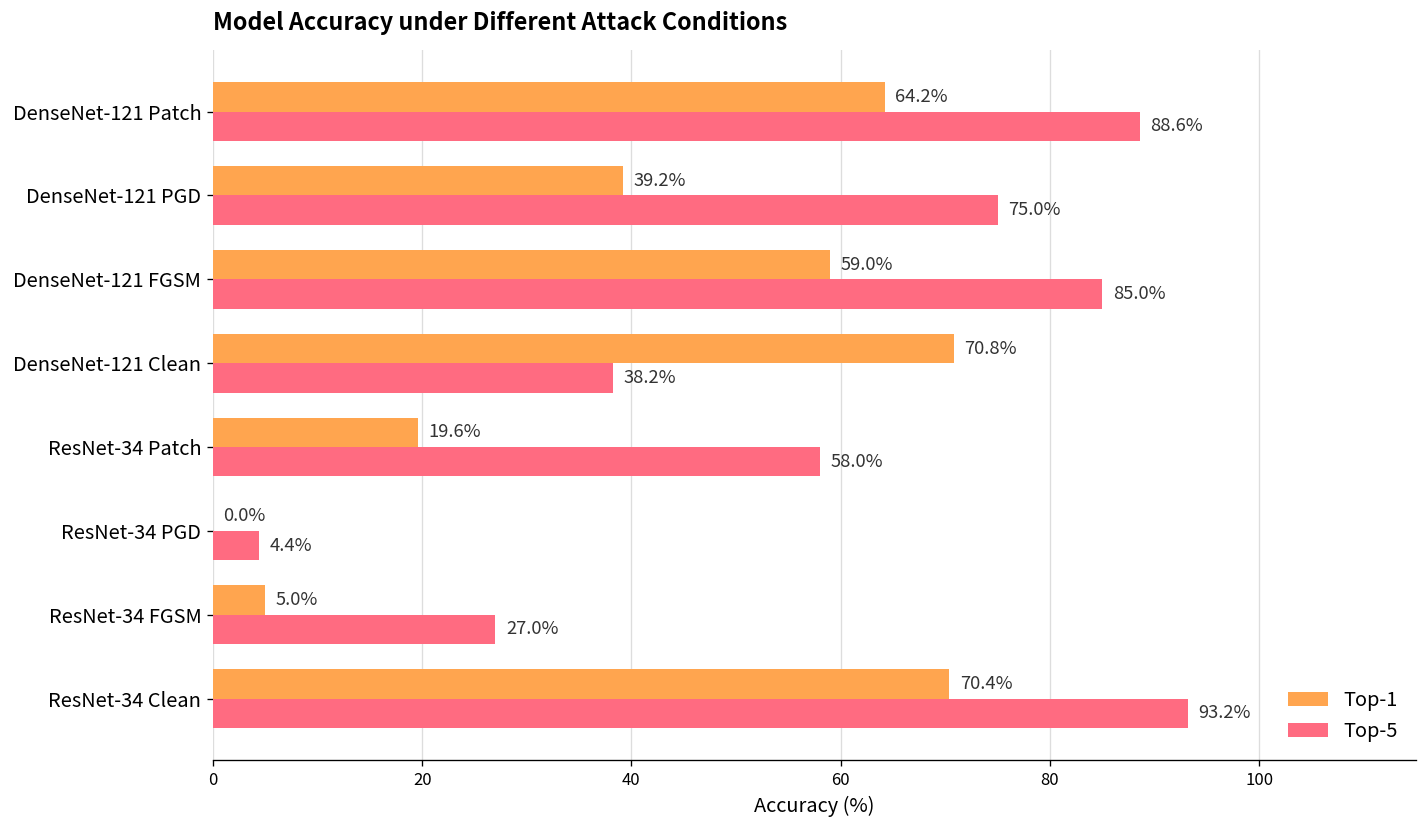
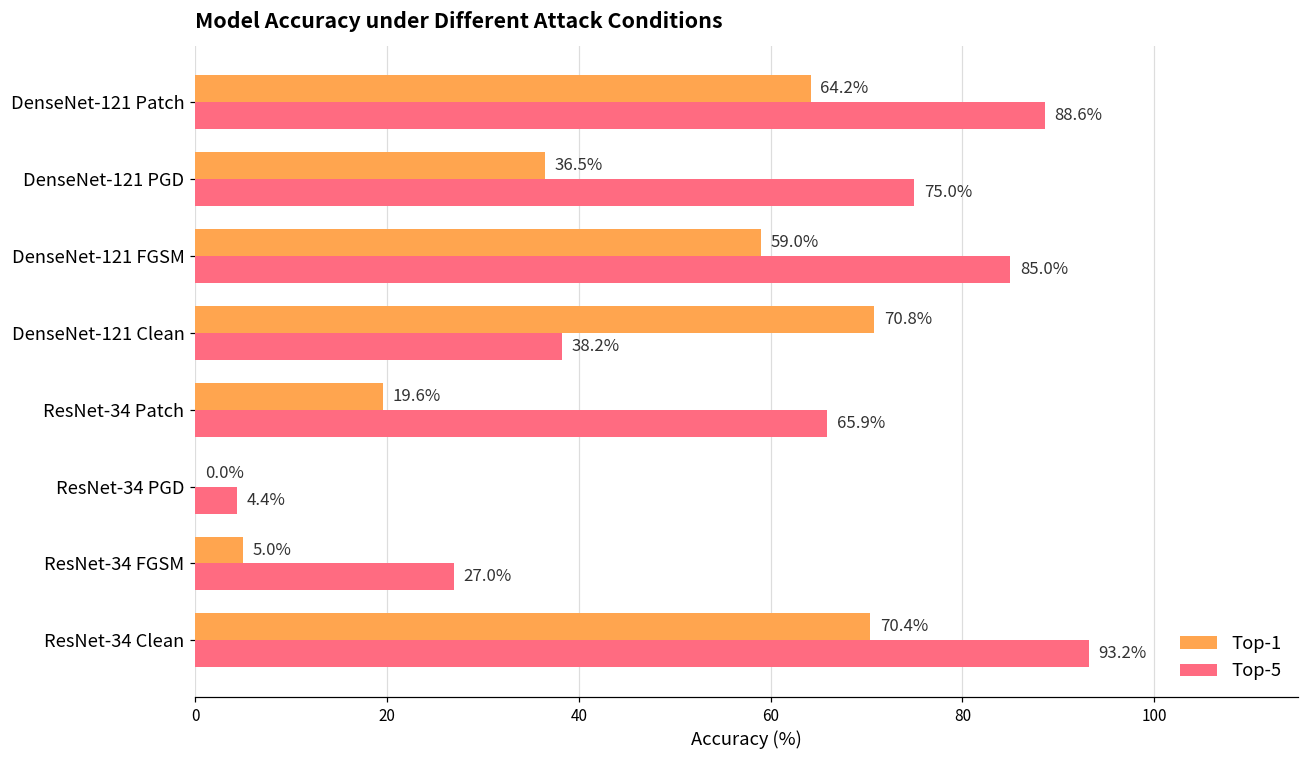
  {
    "Top-1": {
      "DenseNet-121 Patch": "64.2%",
-     "DenseNet-121 PGD": "39.2%",
+     "DenseNet-121 PGD": "36.5%",
      "DenseNet-121 FGSM": "59.0%",
      "DenseNet-121 Clean": "70.8%",
      "ResNet-34 Patch": "19.6%",
      "ResNet-34 PGD": "0.0%",
      "ResNet-34 FGSM": "5.0%",
      "ResNet-34 Clean": "70.4%"
    },
    "Top-5": {
      "DenseNet-121 Patch": "88.6%",
      "DenseNet-121 PGD": "75.0%",
      "DenseNet-121 FGSM": "85.0%",
      "DenseNet-121 Clean": "38.2%",
-     "ResNet-34 Patch": "58.0%",
+     "ResNet-34 Patch": "65.9%",
      "ResNet-34 PGD": "4.4%",
      "ResNet-34 FGSM": "27.0%",
      "ResNet-34 Clean": "93.2%"
    }
  }
